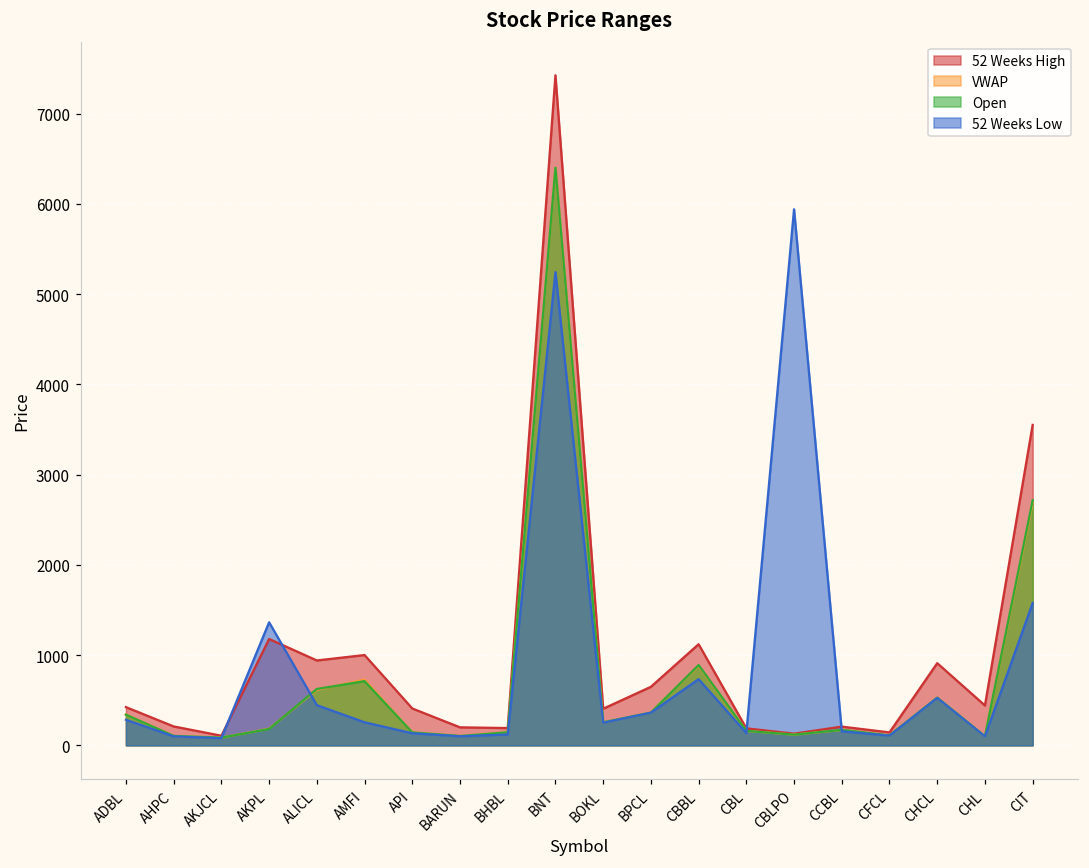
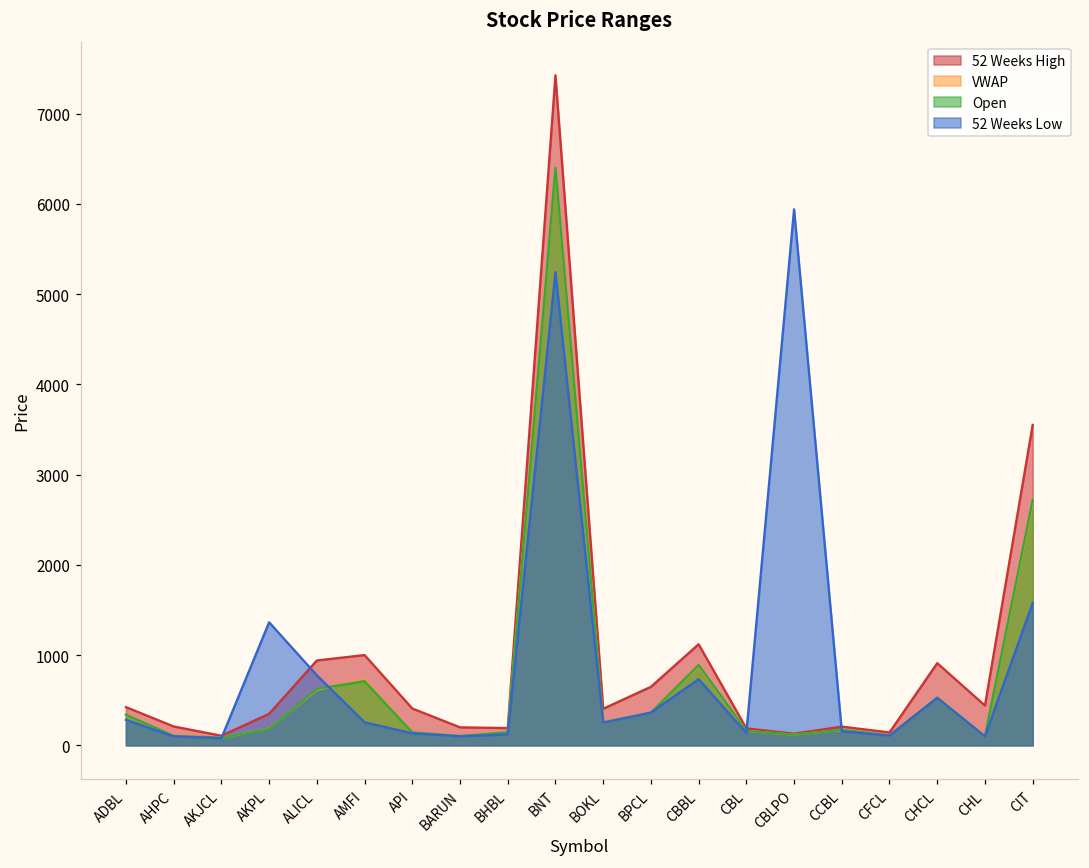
  {
    "52 Weeks High": {
      "ADBL": 400,
      "AHPC": 200,
-     "AKPL": 1200,
+     "AKPL": 300,
      "ALICL": 900,
      "AMFI": 1000,
      "API": 400,
      "BARUN": 200,
      "BHBL": 200,
      "BNT": 7400,
      "BOKL": 400,
      "BPCL": 600,
      "CBBL": 1100,
      "CCBL": 200,
      "CFCL": 100,
      "CHCL": 900,
      "CHL": 400,
      "CIT": 3600
    },
    "52 Weeks Low": {
      "ADBL": 300,
      "AKPL": 1400,
-     "ALICL": 400,
+     "ALICL": 800,
      "AMFI": 300,
      "BNT": 5200,
      "CBBL": 700,
      "CBLPO": 5900,
      "CIT": 1600
    }
  }
